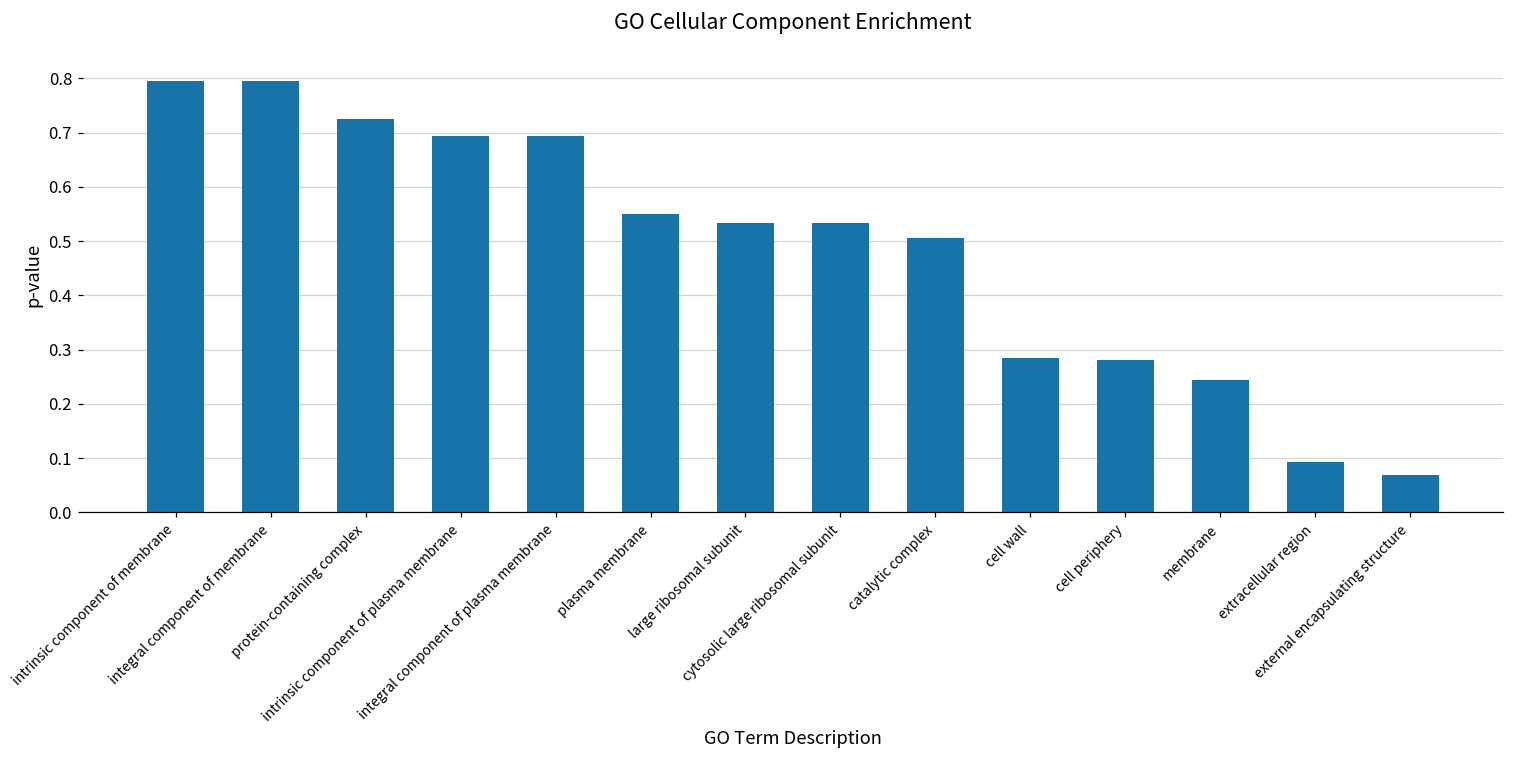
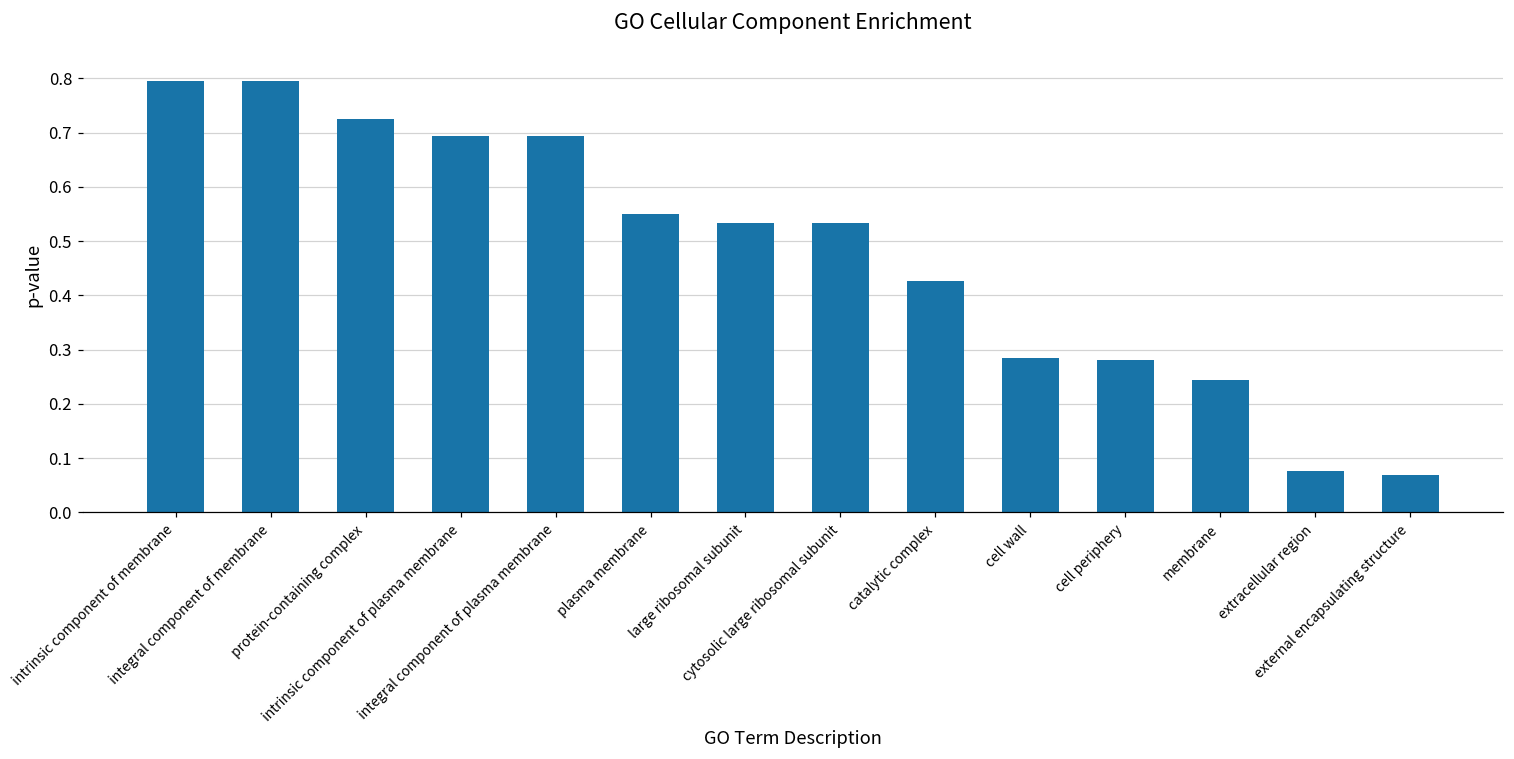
  {
    "intrinsic component of membrane": 0.80,
    "integral component of membrane": 0.80,
    "protein-containing complex": 0.73,
    "intrinsic component of plasma membrane": 0.69,
    "integral component of plasma membrane": 0.69,
    "plasma membrane": 0.55,
    "large ribosomal subunit": 0.53,
    "cytosolic large ribosomal subunit": 0.53,
-   "catalytic complex": 0.51,
+   "catalytic complex": 0.43,
    "cell wall": 0.29,
    "cell periphery": 0.28,
    "membrane": 0.24,
-   "extracellular region": 0.09,
+   "extracellular region": 0.08,
    "external encapsulating structure": 0.07
  }
